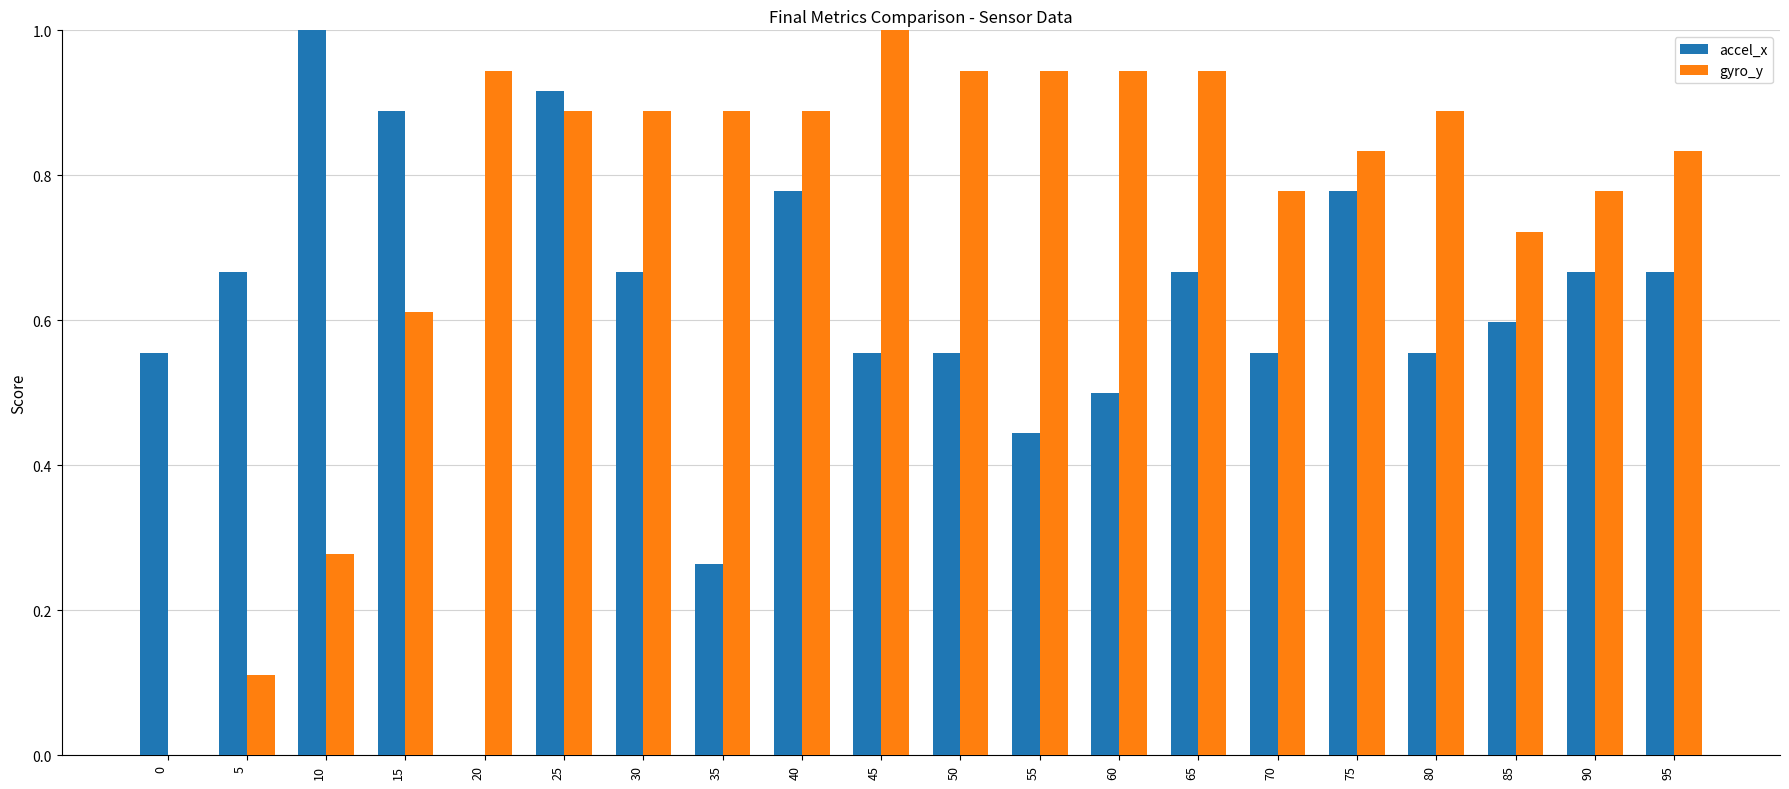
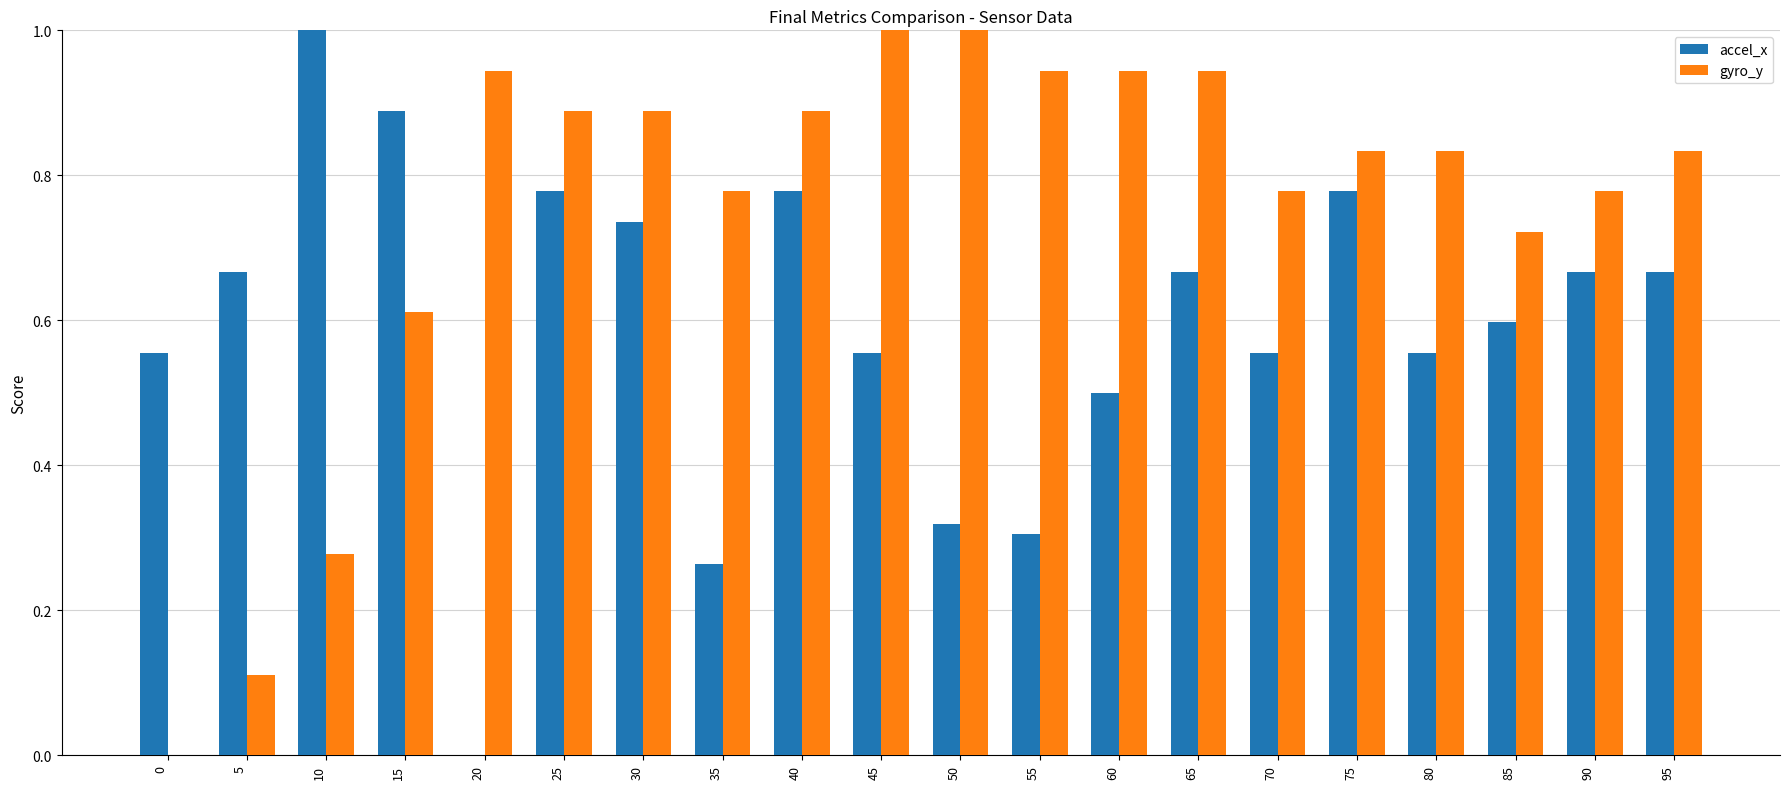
  {
    "accel_x": {
      "0": 0.56,
      "5": 0.67,
      "10": 1.00,
      "15": 0.89,
      "20": 0.00,
-     "25": 0.92,
-     "30": 0.67,
+     "25": 0.78,
+     "30": 0.74,
      "35": 0.26,
      "40": 0.78,
      "45": 0.56,
-     "50": 0.56,
-     "55": 0.44,
+     "50": 0.32,
+     "55": 0.31,
      "60": 0.50,
      "65": 0.67,
      "70": 0.56,
      "75": 0.78,
      "80": 0.56,
      "85": 0.60,
      "90": 0.67,
      "95": 0.67
    },
    "gyro_y": {
      "0": 0.00,
      "5": 0.11,
      "10": 0.28,
      "15": 0.61,
      "20": 0.94,
      "25": 0.89,
      "30": 0.89,
-     "35": 0.89,
+     "35": 0.78,
      "40": 0.89,
      "45": 1.00,
-     "50": 0.94,
+     "50": 1.00,
      "55": 0.94,
      "60": 0.94,
      "65": 0.94,
      "70": 0.78,
      "75": 0.83,
-     "80": 0.89,
+     "80": 0.83,
      "85": 0.72,
      "90": 0.78,
      "95": 0.83
    }
  }
